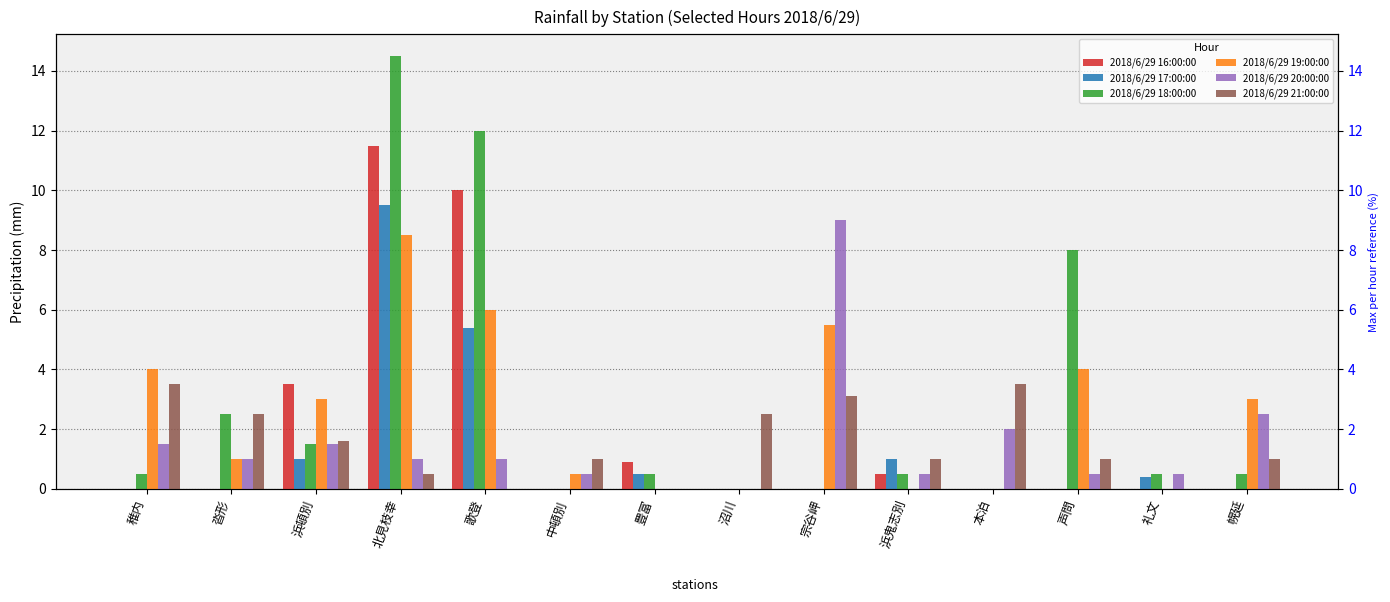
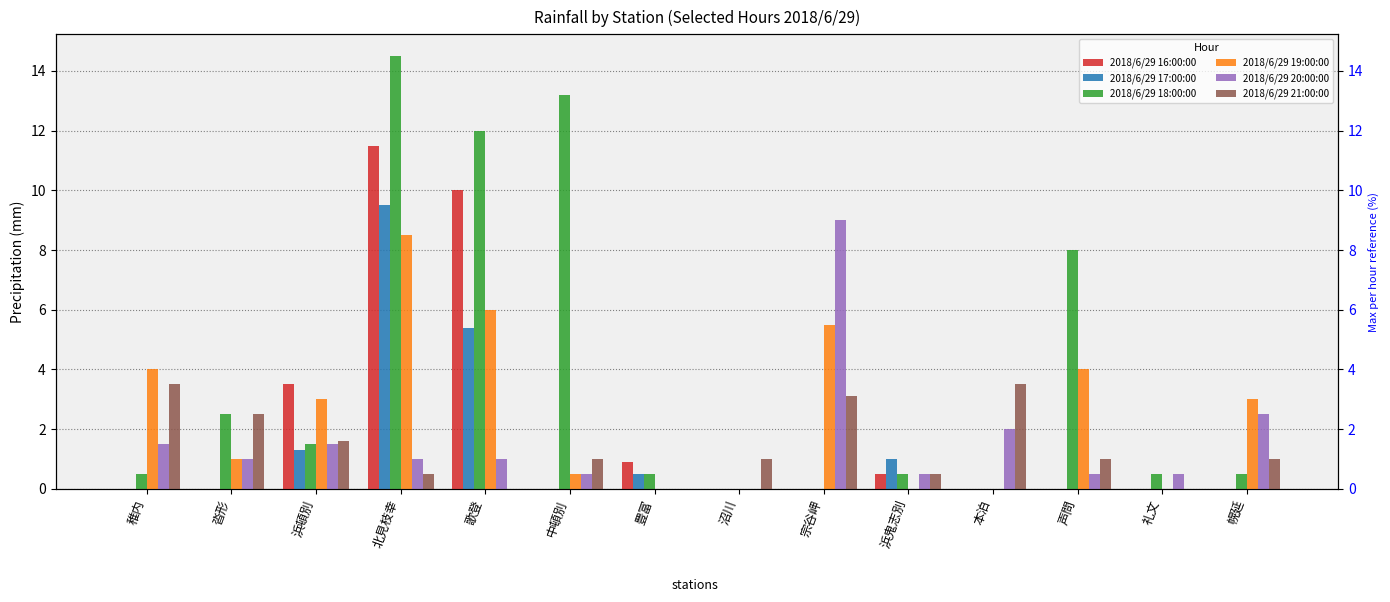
  {
    "2018/6/29 16:00:00": {
      "稚内": 0.0,
      "沓形": 0.0,
      "浜頓別": 3.5,
      "北見枝幸": 11.5,
      "歌登": 10.0,
      "中頓別": 0.0,
      "豊富": 0.9,
      "沼川": 0.0,
      "宗谷岬": 0.0,
      "浜鬼志別": 0.5,
      "本泊": 0.0,
      "声問": 0.0,
      "礼文": 0.0,
      "幌延": 0.0
    },
    "2018/6/29 17:00:00": {
      "稚内": 0.0,
      "沓形": 0.0,
-     "浜頓別": 1.0,
+     "浜頓別": 1.3,
      "北見枝幸": 9.5,
      "歌登": 5.4,
      "中頓別": 0.0,
      "豊富": 0.5,
      "沼川": 0.0,
      "宗谷岬": 0.0,
      "浜鬼志別": 1.0,
      "本泊": 0.0,
      "声問": 0.0,
-     "礼文": 0.4,
+     "礼文": 0.0,
      "幌延": 0.0
    },
    "2018/6/29 18:00:00": {
      "稚内": 0.5,
      "沓形": 2.5,
      "浜頓別": 1.5,
      "北見枝幸": 14.5,
      "歌登": 12.0,
-     "中頓別": 0.0,
+     "中頓別": 13.2,
      "豊富": 0.5,
      "沼川": 0.0,
      "宗谷岬": 0.0,
      "浜鬼志別": 0.5,
      "本泊": 0.0,
      "声問": 8.0,
      "礼文": 0.5,
      "幌延": 0.5
    },
    "2018/6/29 19:00:00": {
      "稚内": 4.0,
      "沓形": 1.0,
      "浜頓別": 3.0,
      "北見枝幸": 8.5,
      "歌登": 6.0,
      "中頓別": 0.5,
      "豊富": 0.0,
      "沼川": 0.0,
      "宗谷岬": 5.5,
      "浜鬼志別": 0.0,
      "本泊": 0.0,
      "声問": 4.0,
      "礼文": 0.0,
      "幌延": 3.0
    },
    "2018/6/29 20:00:00": {
      "稚内": 1.5,
      "沓形": 1.0,
      "浜頓別": 1.5,
      "北見枝幸": 1.0,
      "歌登": 1.0,
      "中頓別": 0.5,
      "豊富": 0.0,
      "沼川": 0.0,
      "宗谷岬": 9.0,
      "浜鬼志別": 0.5,
      "本泊": 2.0,
      "声問": 0.5,
      "礼文": 0.5,
      "幌延": 2.5
    },
    "2018/6/29 21:00:00": {
      "稚内": 3.5,
      "沓形": 2.5,
      "浜頓別": 1.6,
      "北見枝幸": 0.5,
      "歌登": 0.0,
      "中頓別": 1.0,
      "豊富": 0.0,
-     "沼川": 2.5,
+     "沼川": 1.0,
      "宗谷岬": 3.1,
-     "浜鬼志別": 1.0,
+     "浜鬼志別": 0.5,
      "本泊": 3.5,
      "声問": 1.0,
      "礼文": 0.0,
      "幌延": 1.0
    }
  }
